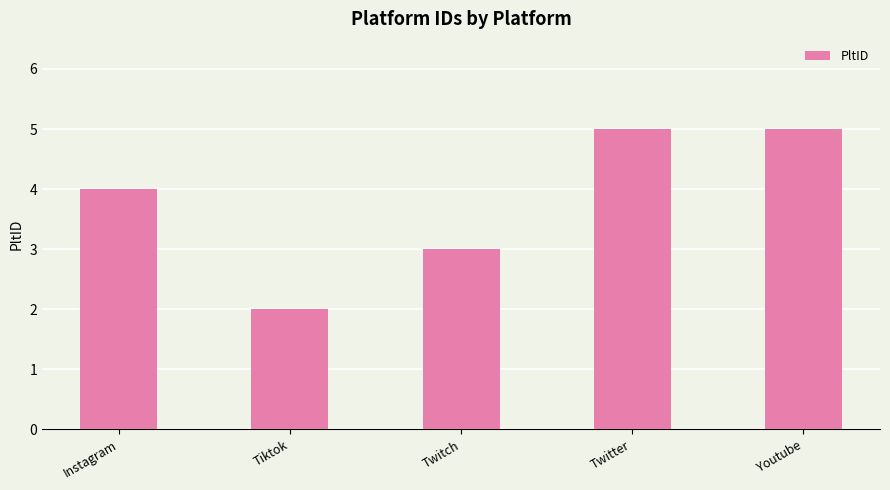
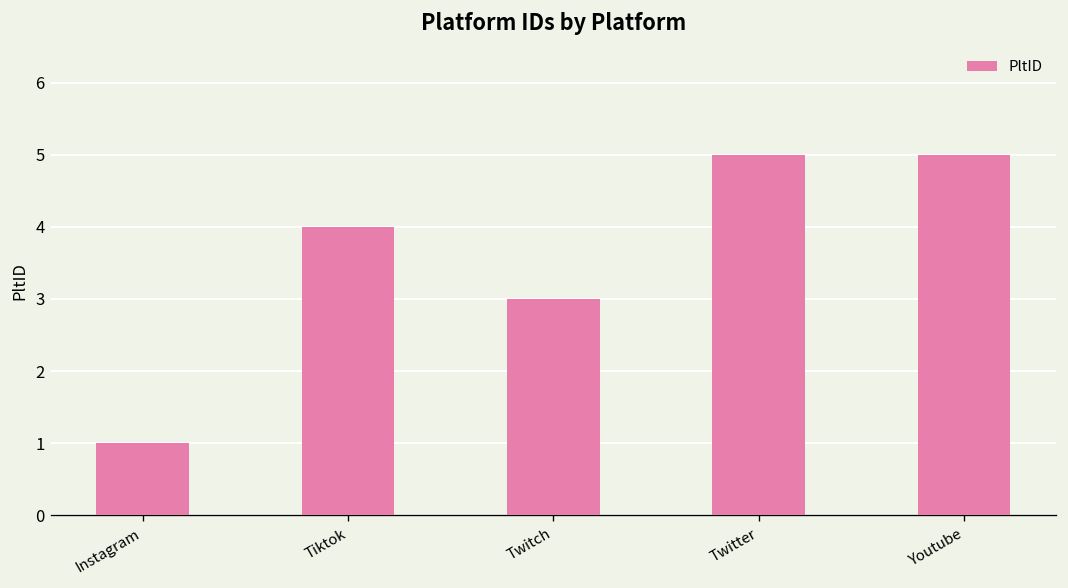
  {
-   "Instagram": 4,
-   "Tiktok": 2,
+   "Instagram": 1,
+   "Tiktok": 4,
    "Twitch": 3,
    "Twitter": 5,
    "Youtube": 5
  }
